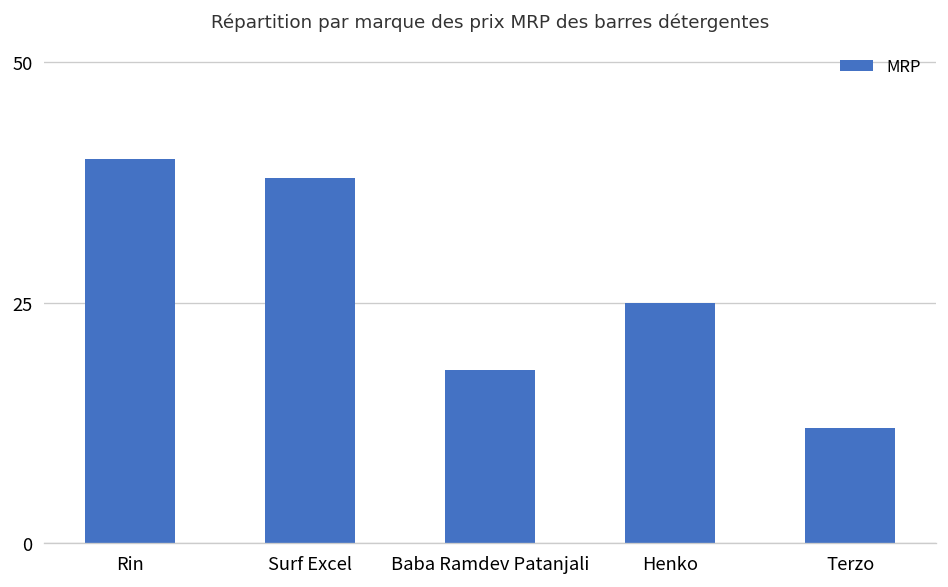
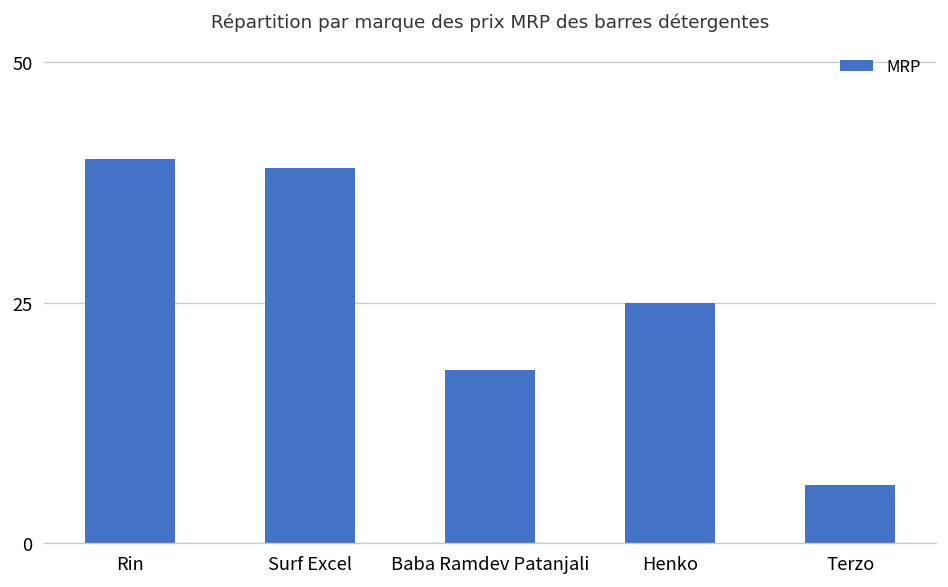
  {
    "Rin": 40,
-   "Surf Excel": 38,
+   "Surf Excel": 39,
    "Baba Ramdev Patanjali": 18,
    "Henko": 25,
-   "Terzo": 12
+   "Terzo": 6
  }
